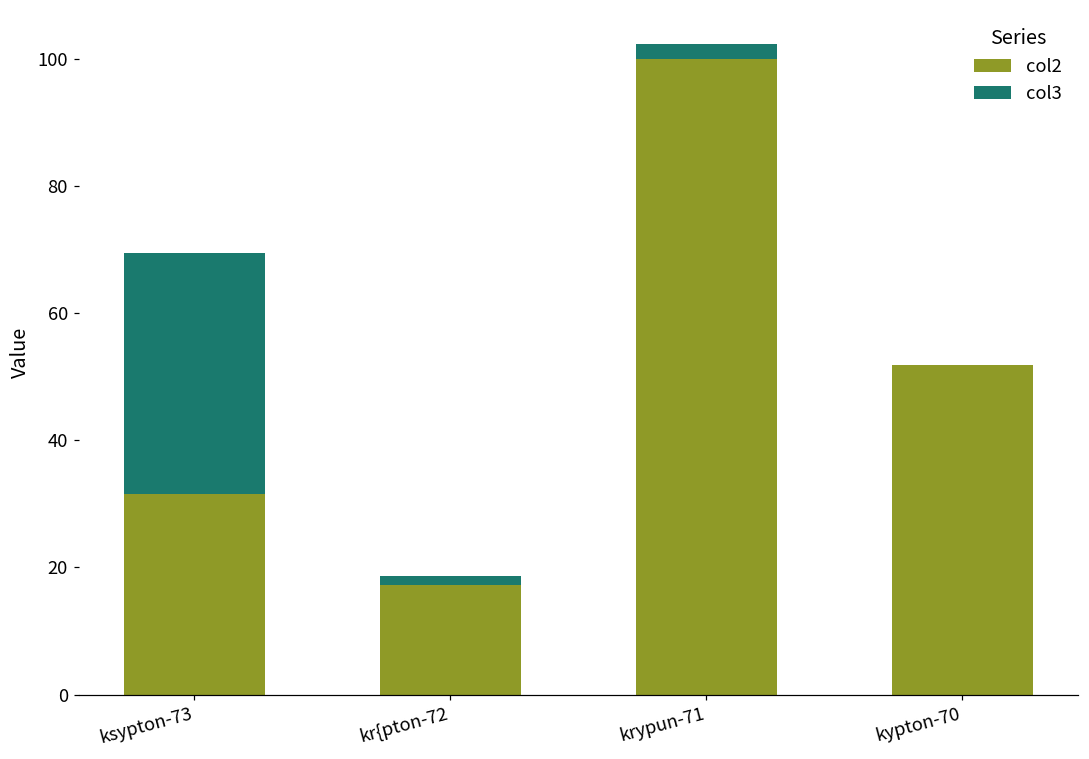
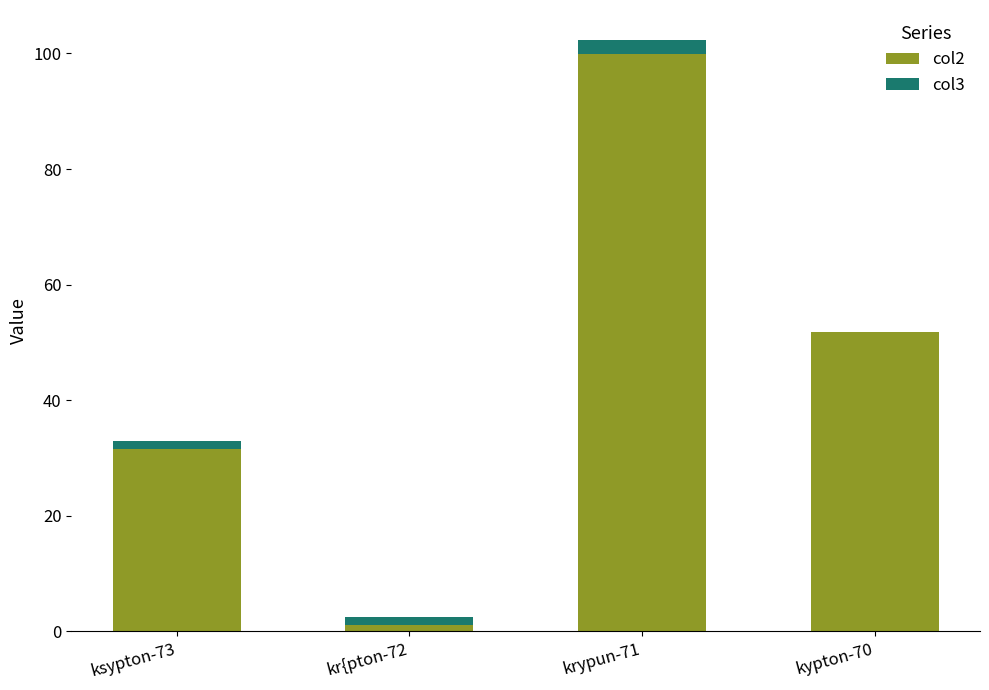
  {
    "col2": {
      "ksypton-73": 31,
-     "kr{pton-72": 17,
+     "kr{pton-72": 1,
      "krypun-71": 100,
      "kypton-70": 52
    },
    "col3": {
-     "ksypton-73": 38,
+     "ksypton-73": 2,
      "kr{pton-72": 1,
      "krypun-71": 3,
      "kypton-70": 0
    }
  }
